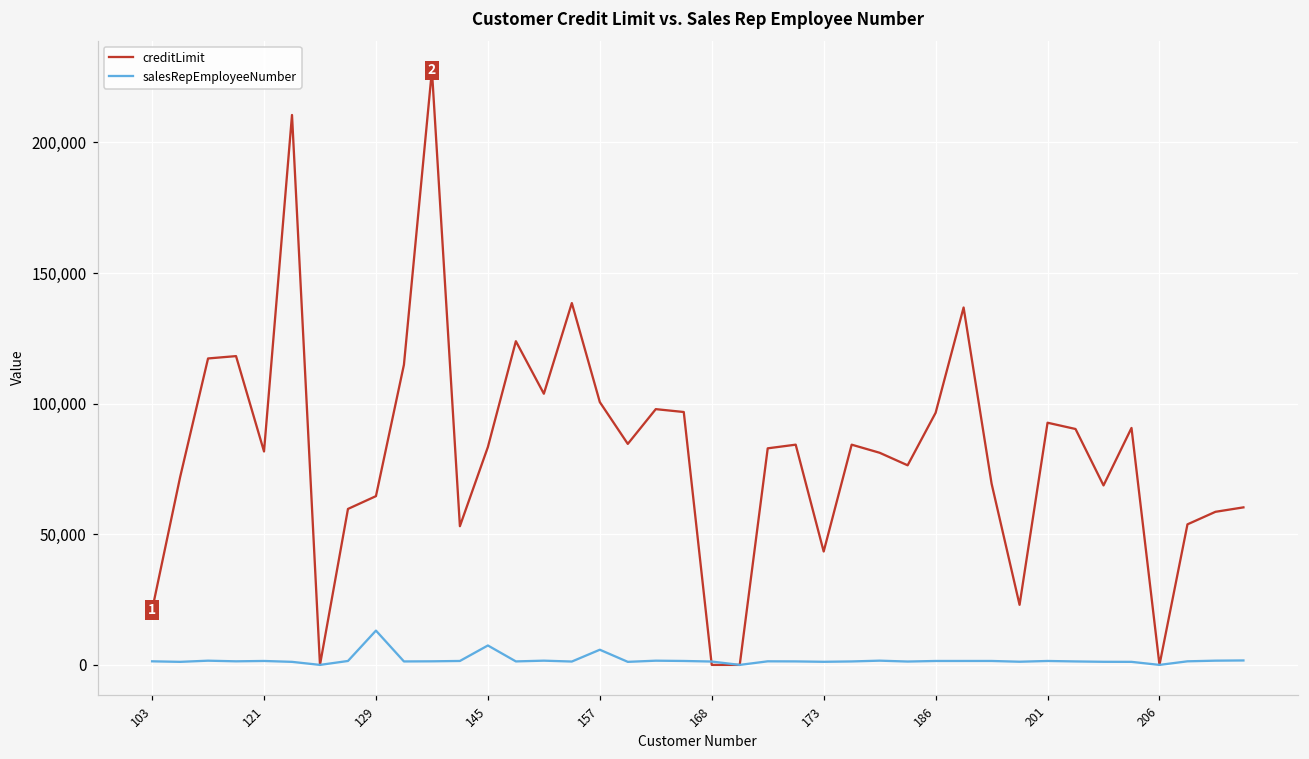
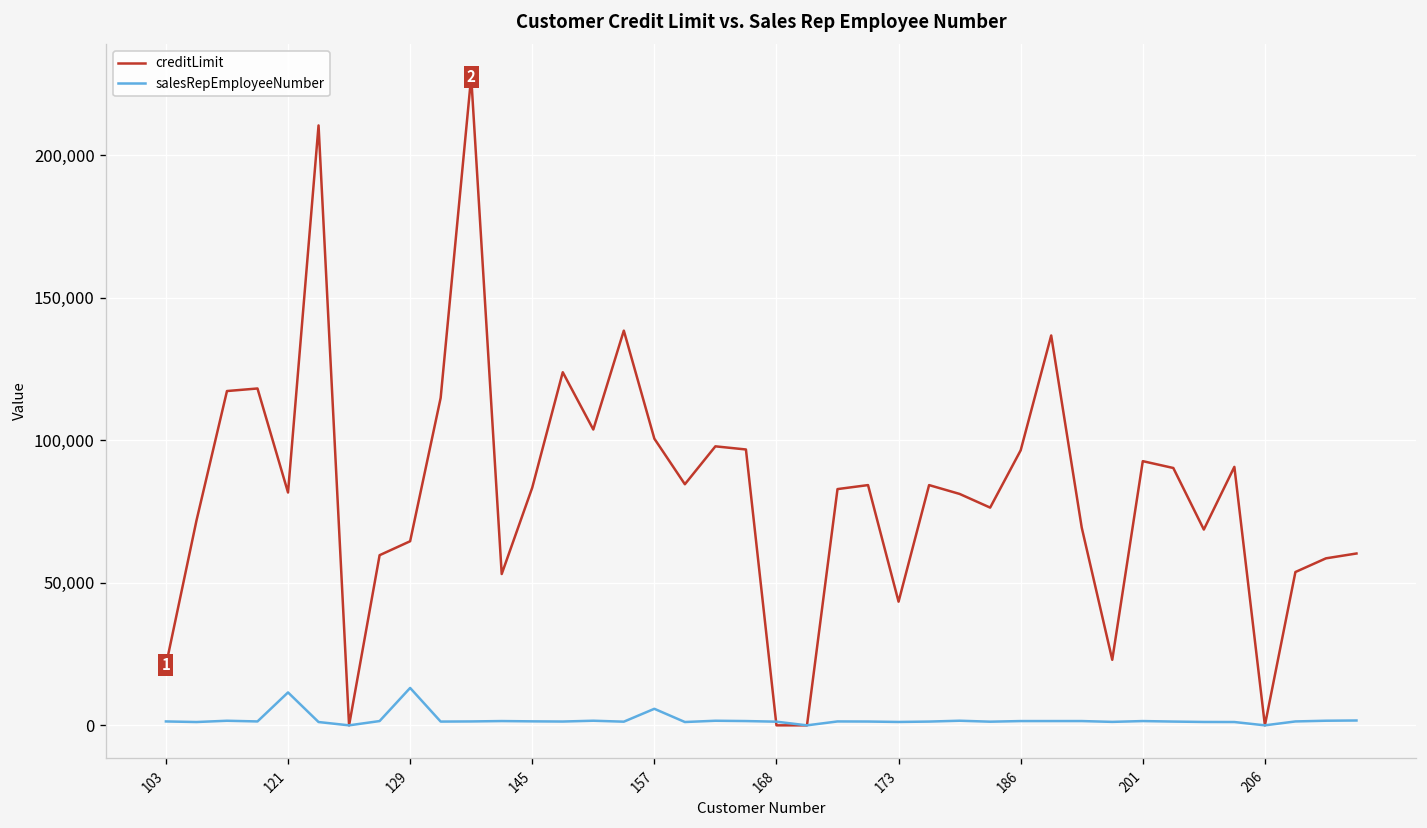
  {
    "creditLimit": {
      "121": "82,000",
      "129": "65,000",
      "145": "83,000",
      "157": "101,000",
      "168": "0",
      "173": "43,000",
      "186": "97,000",
      "201": "93,000"
    },
    "salesRepEmployeeNumber": {
      "103": "1,000",
-     "121": "2,000",
+     "121": "12,000",
      "129": "13,000",
-     "145": "7,000",
+     "145": "1,000",
      "157": "6,000",
      "168": "1,000",
      "173": "1,000",
      "186": "2,000",
      "201": "2,000"
    }
  }
